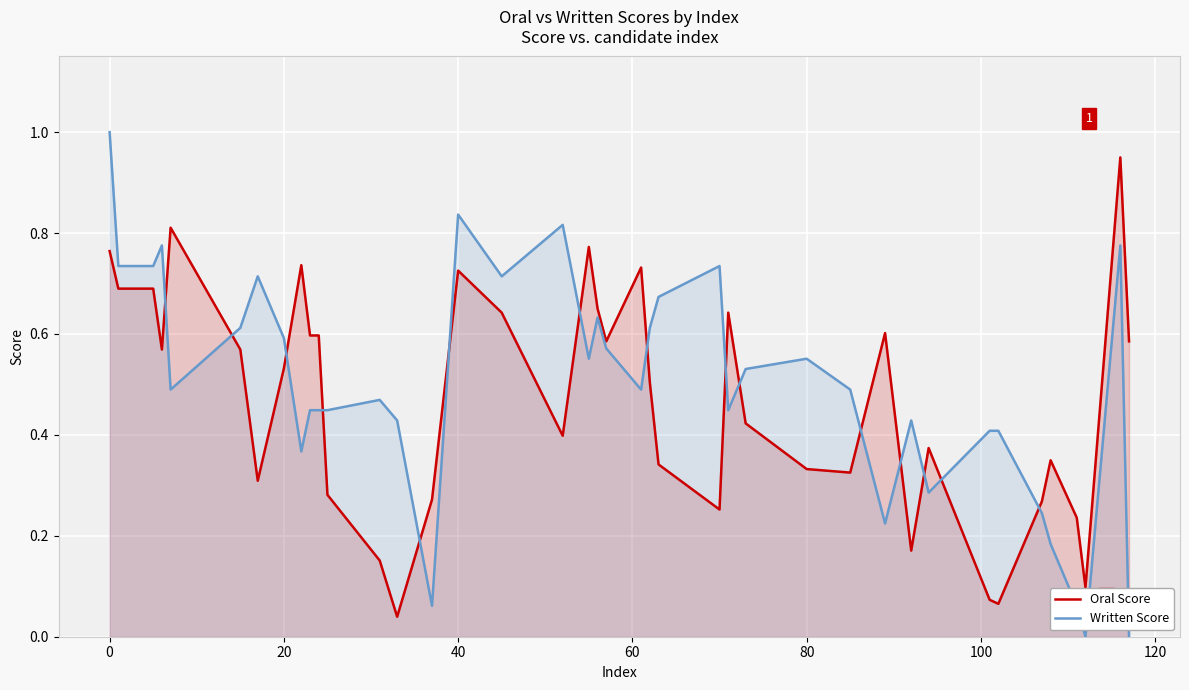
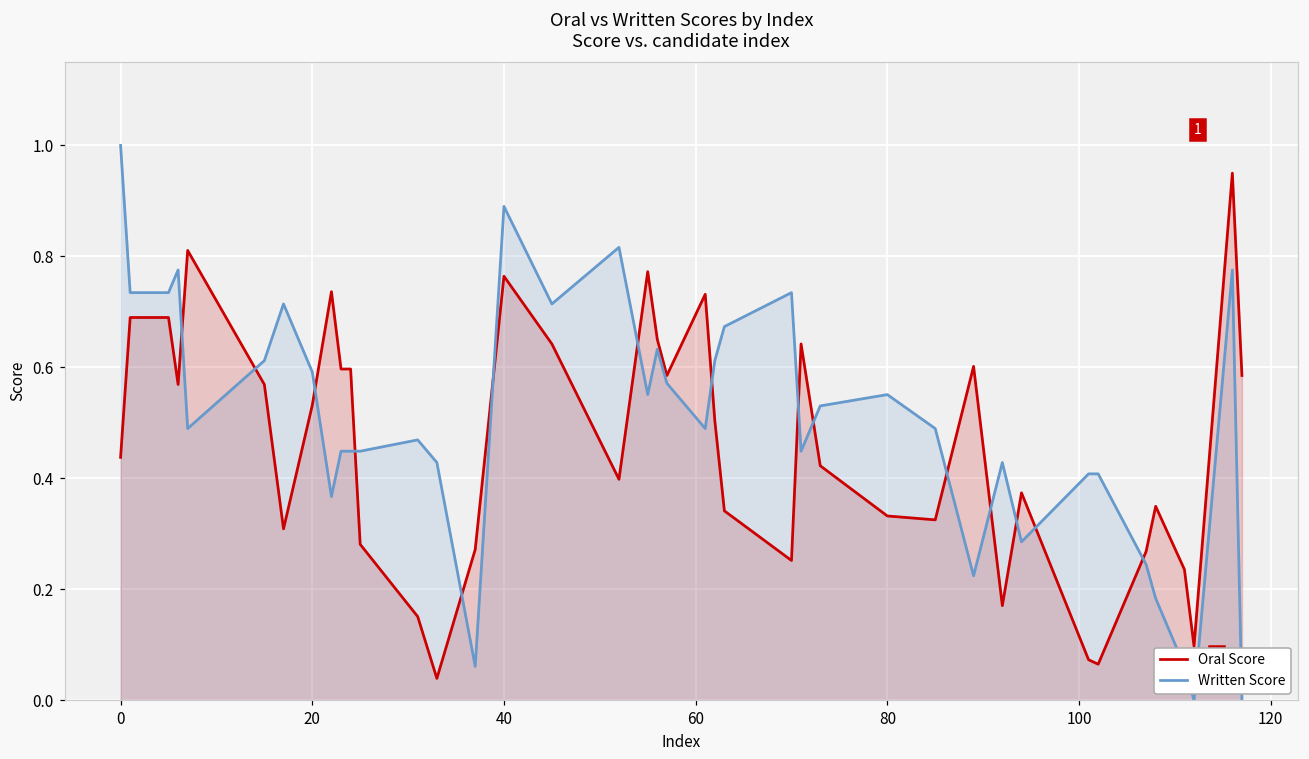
  {
    "Oral Score": {
-     "0": 0.76,
+     "0": 0.44,
      "20": 0.53,
-     "40": 0.73,
+     "40": 0.76,
      "80": 0.33
    },
    "Written Score": {
      "0": 1.00,
      "20": 0.59,
-     "40": 0.84,
+     "40": 0.89,
      "80": 0.55
    }
  }
